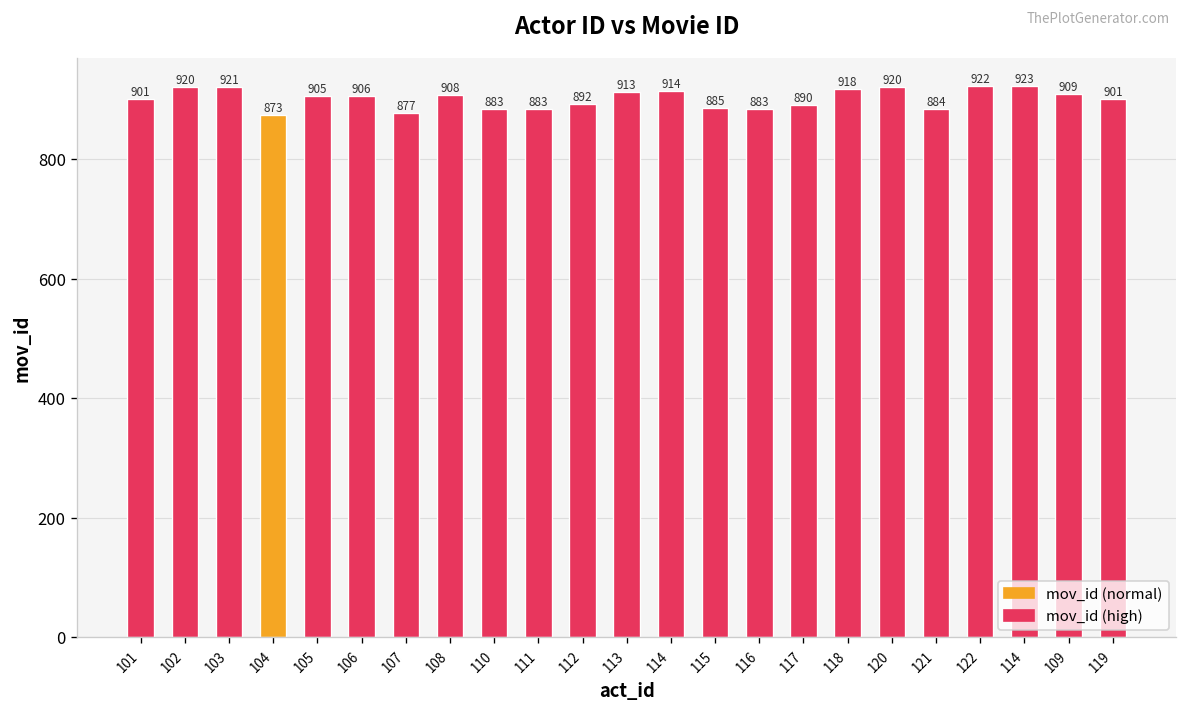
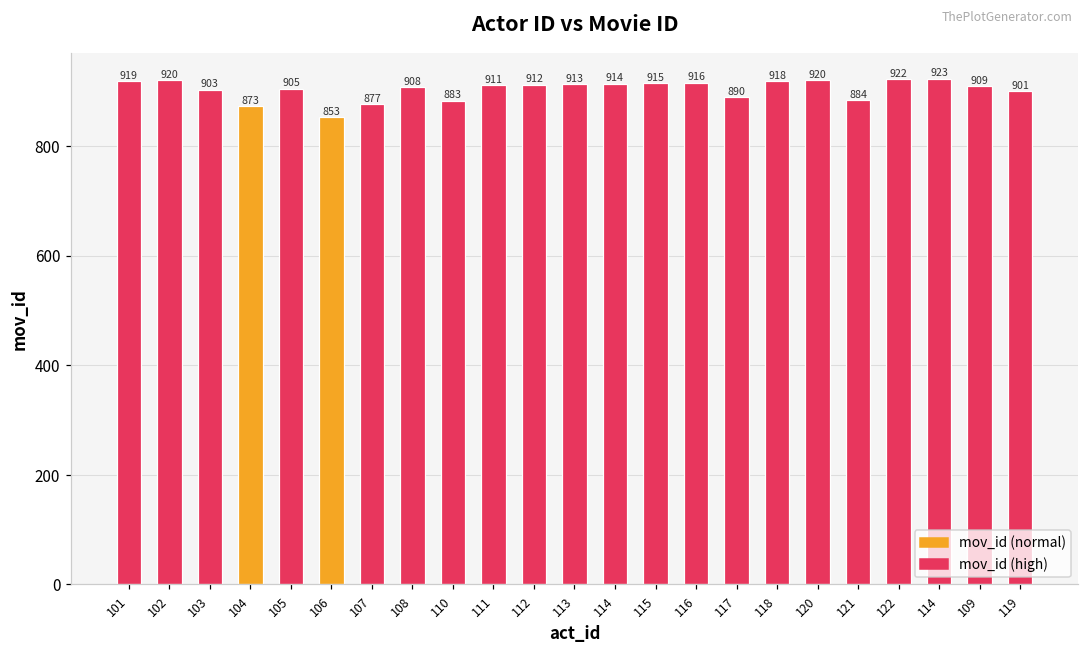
  {
-   "101": 901,
+   "101": 919,
    "102": 920,
-   "103": 921,
+   "103": 903,
    "104": 873,
    "105": 905,
-   "106": 906,
+   "106": 853,
    "107": 877,
    "108": 908,
    "110": 883,
-   "111": 883,
-   "112": 892,
+   "111": 911,
+   "112": 912,
    "113": 913,
-   "115": 885,
-   "116": 883,
+   "115": 915,
+   "116": 916,
    "117": 890,
    "118": 918,
    "120": 920,
    "121": 884,
    "122": 922,
    "109": 909,
    "119": 901
  }
